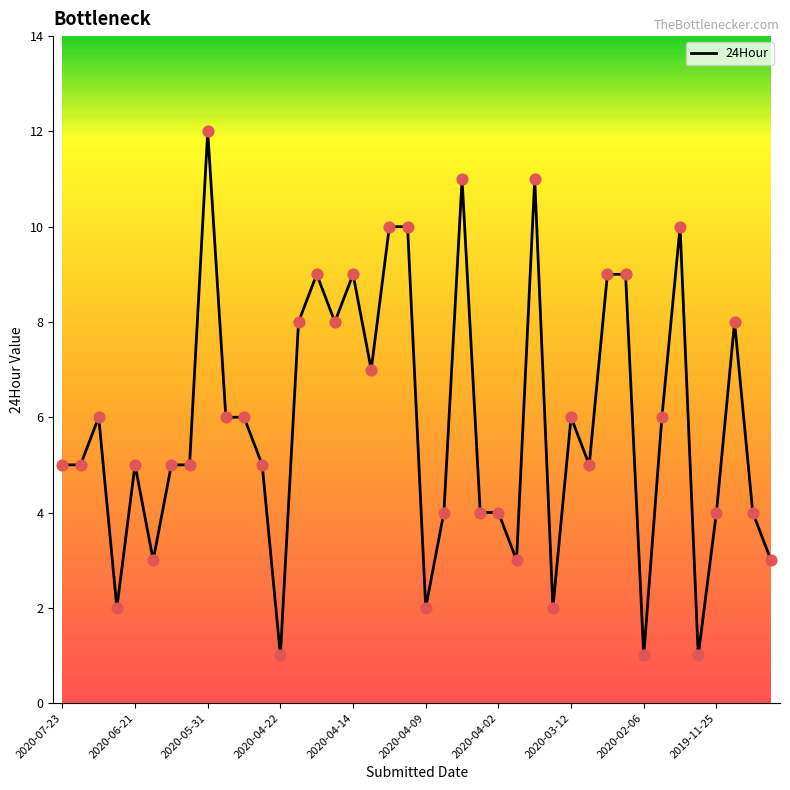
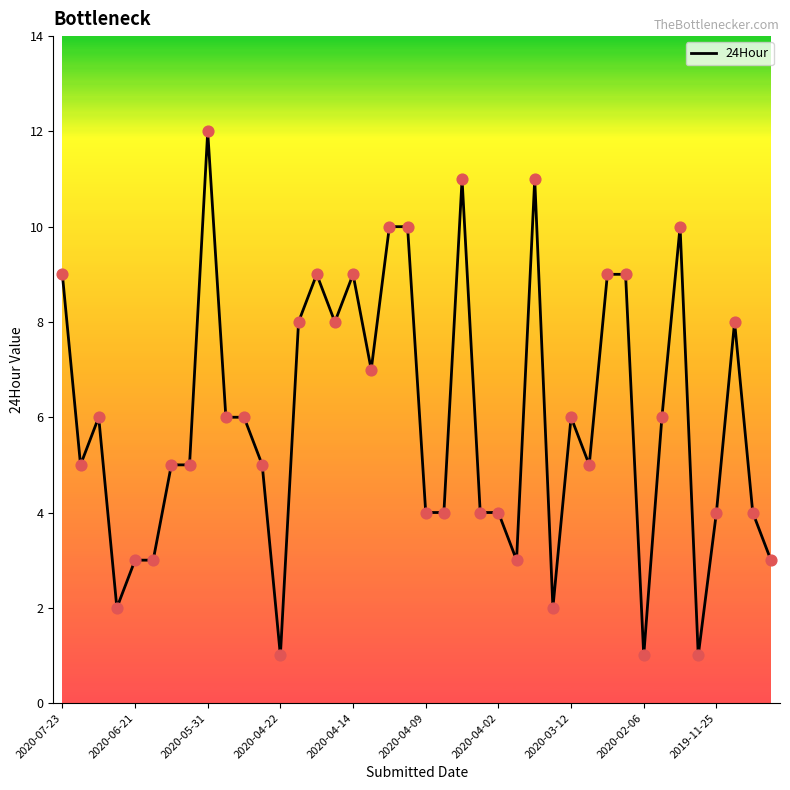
  {
-   "2020-07-23": 5,
-   "2020-06-21": 5,
+   "2020-07-23": 9,
+   "2020-06-21": 3,
    "2020-05-31": 12,
    "2020-04-22": 1,
    "2020-04-14": 9,
-   "2020-04-09": 2,
+   "2020-04-09": 4,
    "2020-03-12": 6,
    "2020-02-06": 1,
    "2019-11-25": 4
  }
